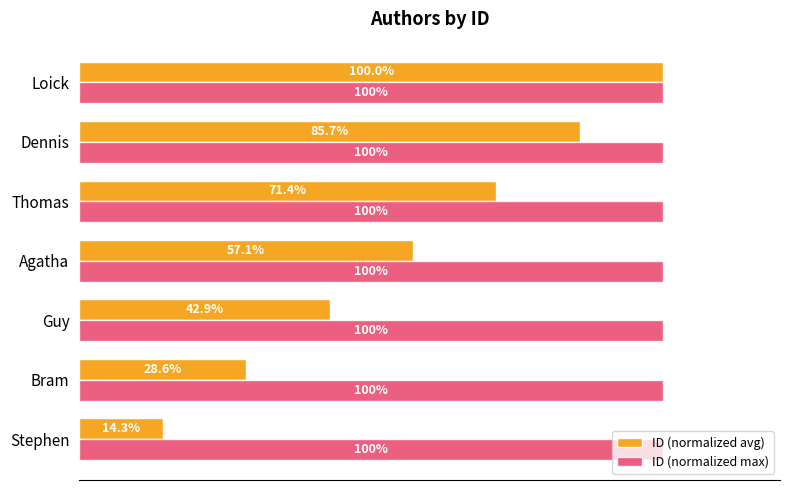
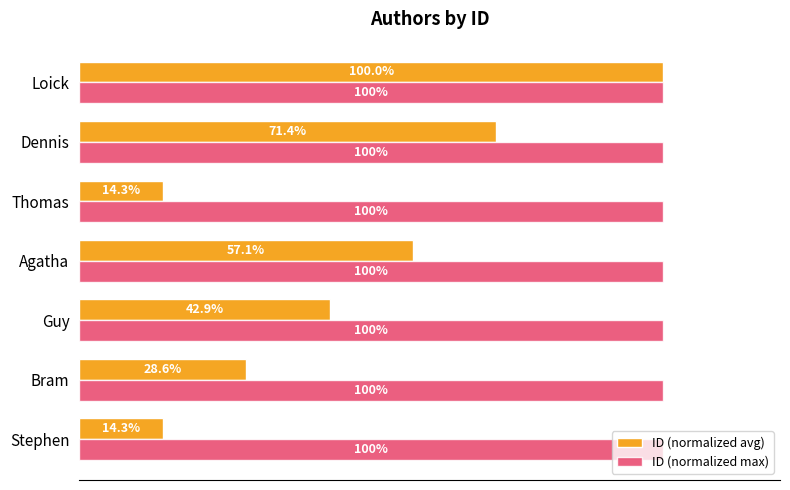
  {
    "ID (normalized avg)": {
      "Loick": "100.0%",
-     "Dennis": "85.7%",
-     "Thomas": "71.4%",
+     "Dennis": "71.4%",
+     "Thomas": "14.3%",
      "Agatha": "57.1%",
      "Guy": "42.9%",
      "Bram": "28.6%",
      "Stephen": "14.3%"
    },
    "ID (normalized max)": {
      "Loick": "100%",
      "Dennis": "100%",
      "Thomas": "100%",
      "Agatha": "100%",
      "Guy": "100%",
      "Bram": "100%"
    }
  }
